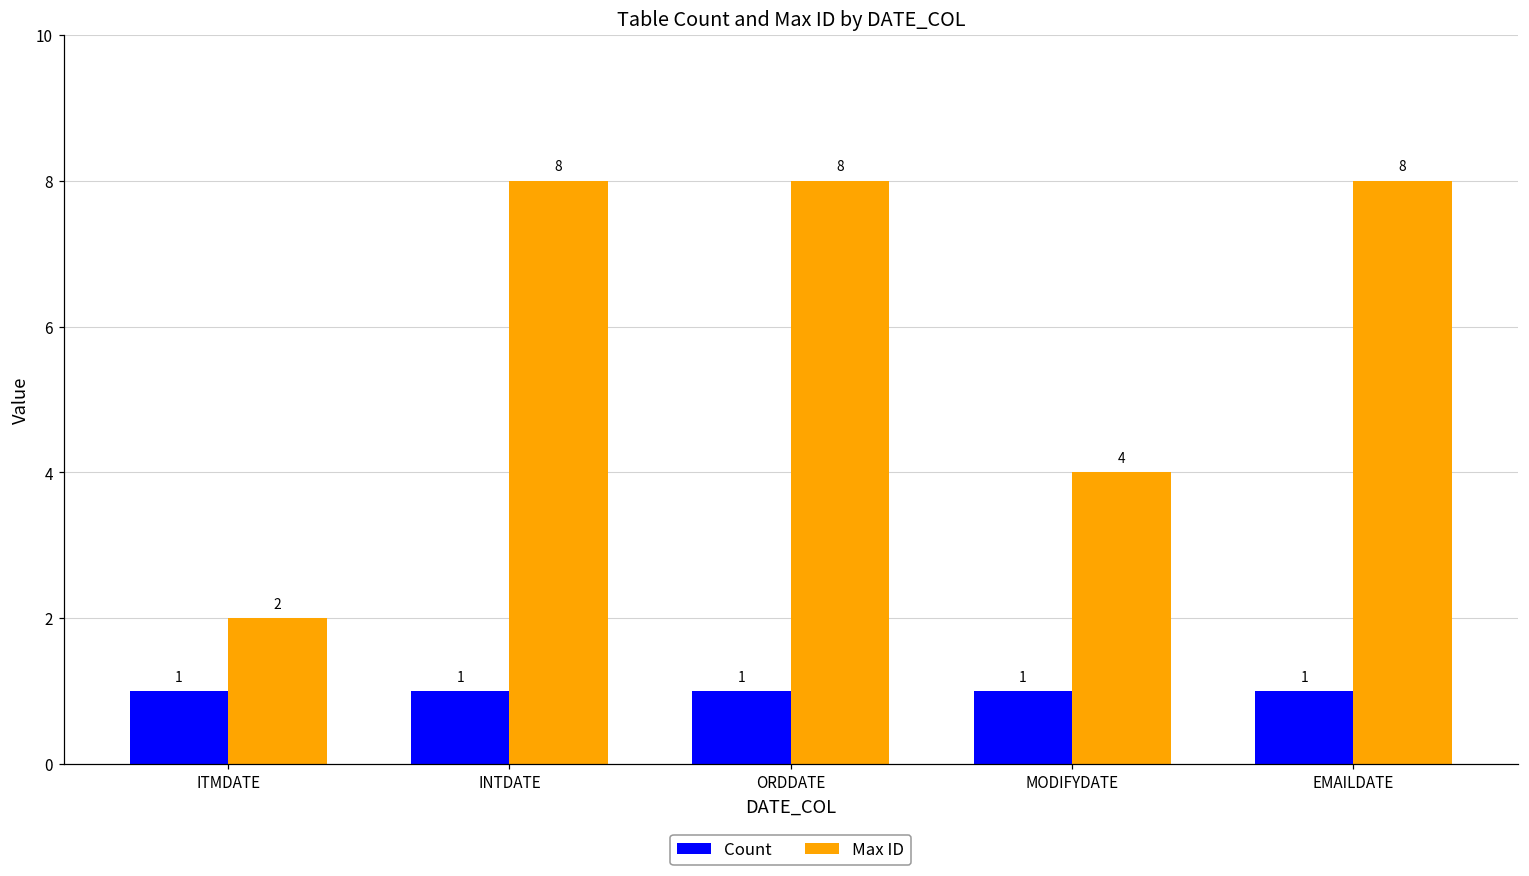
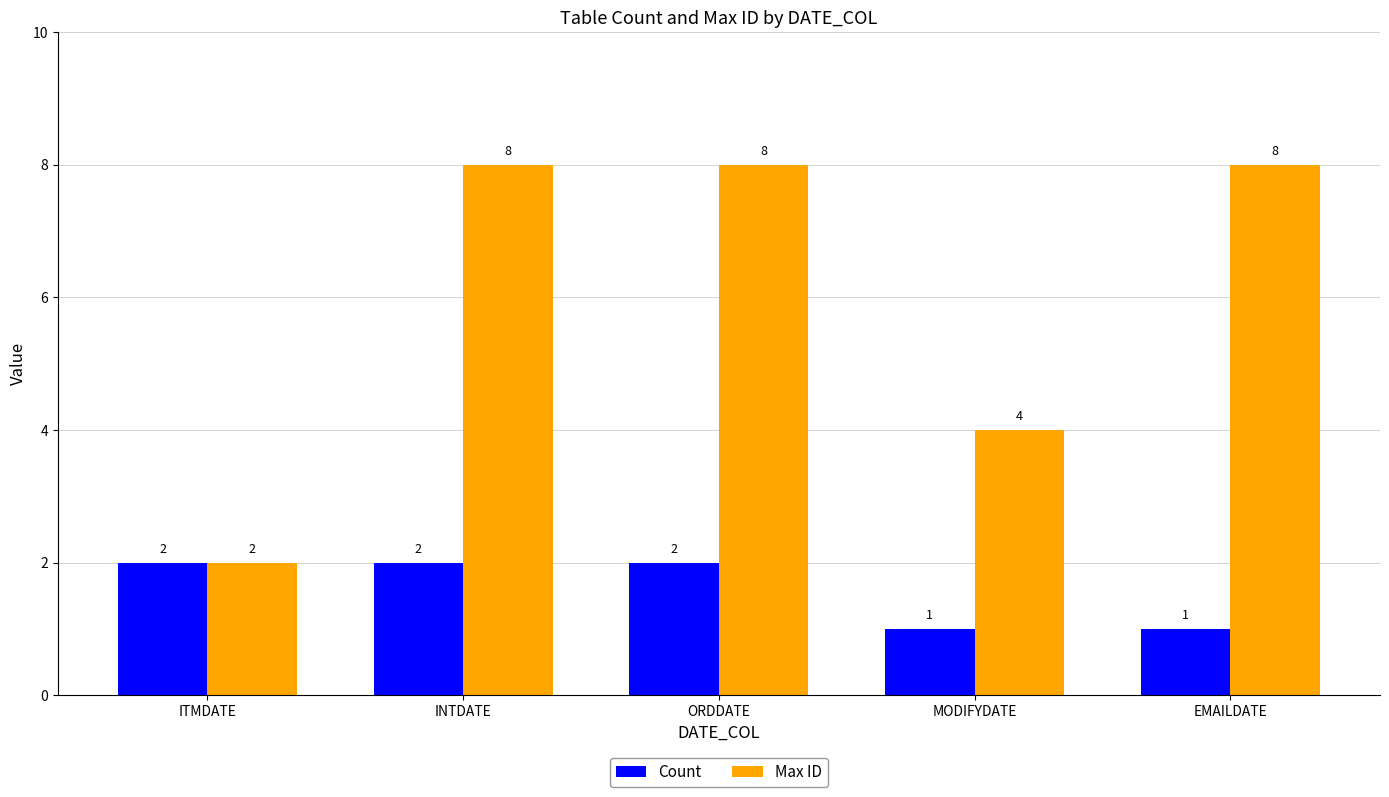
  {
    "Count": {
-     "ITMDATE": 1,
-     "INTDATE": 1,
-     "ORDDATE": 1,
+     "ITMDATE": 2,
+     "INTDATE": 2,
+     "ORDDATE": 2,
      "MODIFYDATE": 1,
      "EMAILDATE": 1
    },
    "Max ID": {
      "ITMDATE": 2,
      "INTDATE": 8,
      "ORDDATE": 8,
      "MODIFYDATE": 4,
      "EMAILDATE": 8
    }
  }
